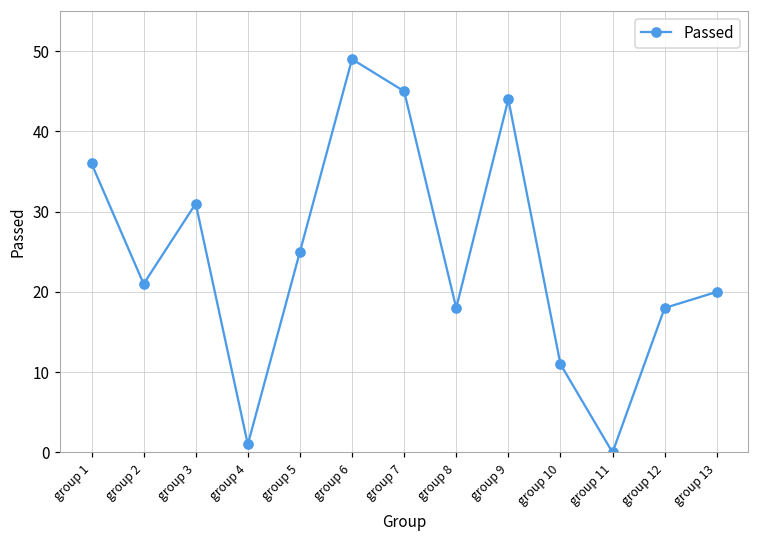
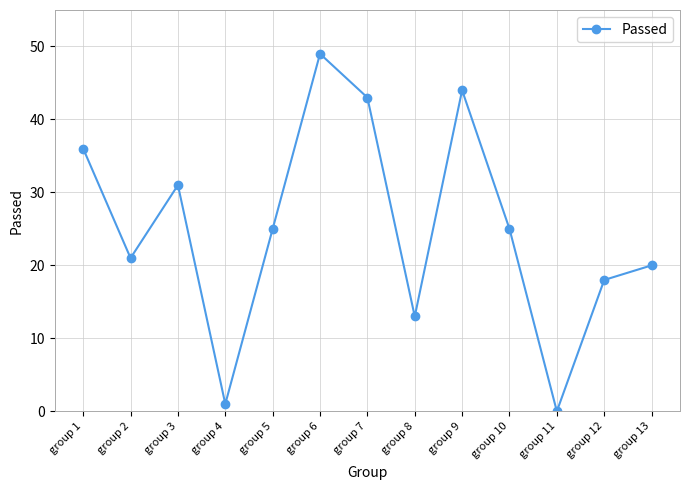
  {
    "group 1": 36,
    "group 2": 21,
    "group 3": 31,
    "group 4": 1,
    "group 5": 25,
    "group 6": 49,
-   "group 7": 45,
-   "group 8": 18,
+   "group 7": 43,
+   "group 8": 13,
    "group 9": 44,
-   "group 10": 11,
+   "group 10": 25,
    "group 11": 0,
    "group 12": 18,
    "group 13": 20
  }
